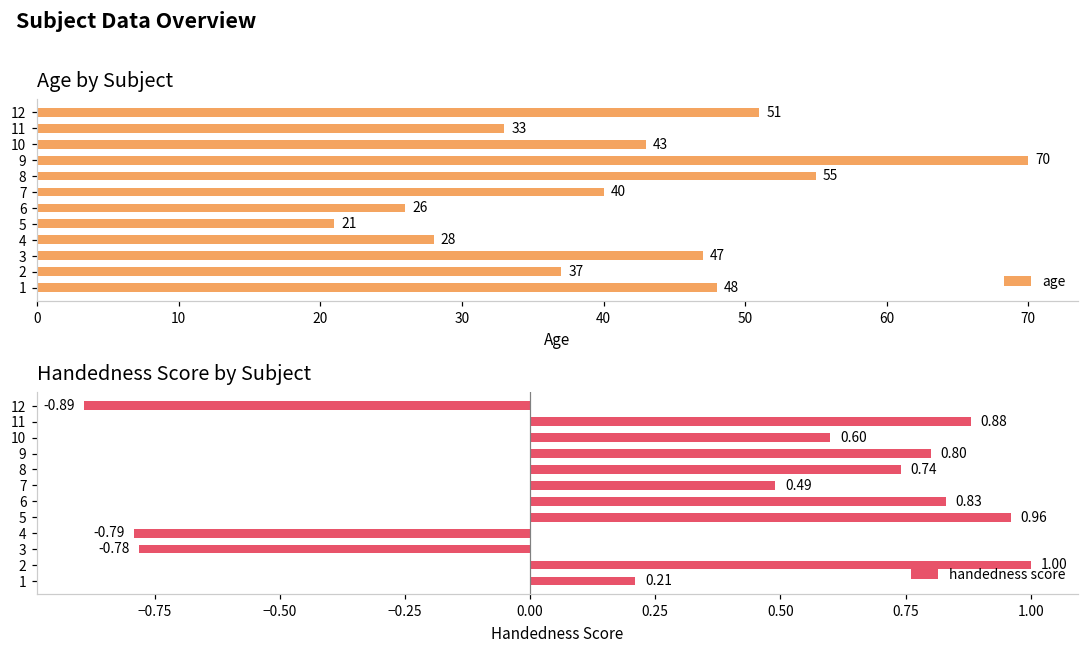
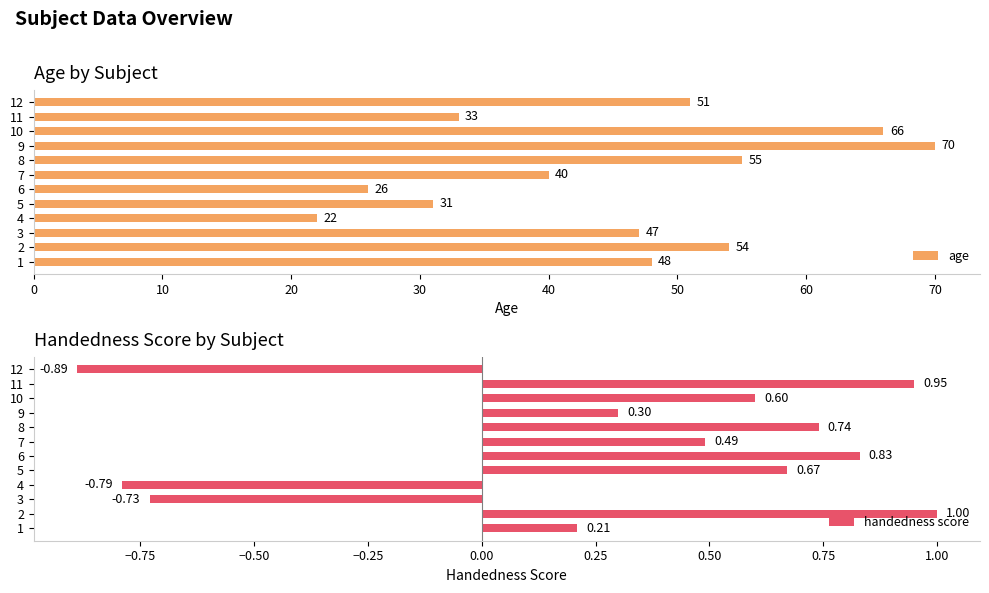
  {
    "Age by Subject": {
      "12": 51,
      "11": 33,
-     "10": 43,
+     "10": 66,
      "9": 70,
      "8": 55,
      "7": 40,
      "6": 26,
-     "5": 21,
-     "4": 28,
+     "5": 31,
+     "4": 22,
      "3": 47,
-     "2": 37,
+     "2": 54,
      "1": 48
    },
    "Handedness Score by Subject": {
      "12": -0.89,
-     "11": 0.88,
+     "11": 0.95,
      "10": 0.60,
-     "9": 0.80,
+     "9": 0.30,
      "8": 0.74,
      "7": 0.49,
      "6": 0.83,
-     "5": 0.96,
+     "5": 0.67,
      "4": -0.79,
-     "3": -0.78,
+     "3": -0.73,
      "2": 1.00,
      "1": 0.21
    }
  }
